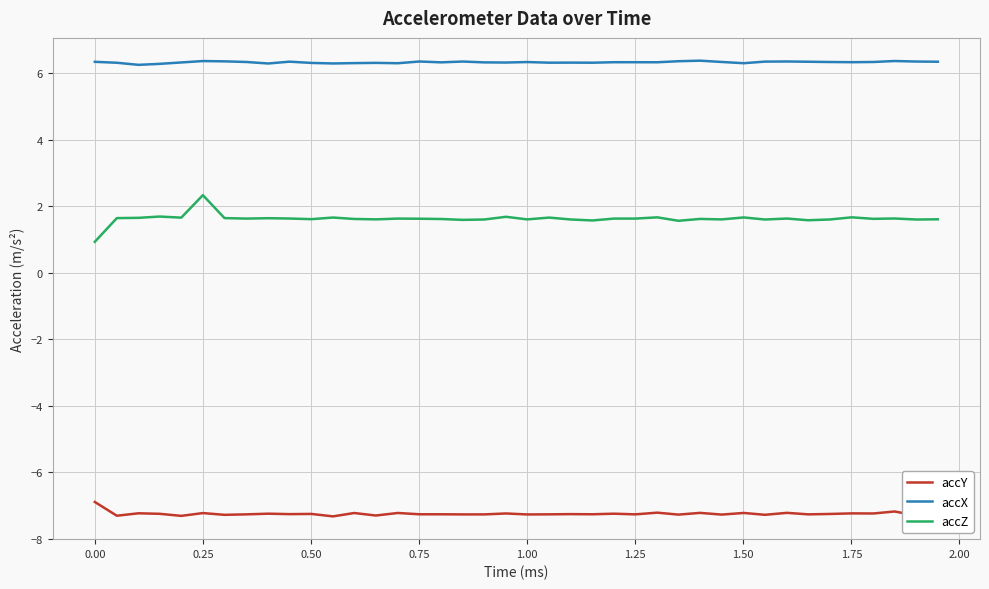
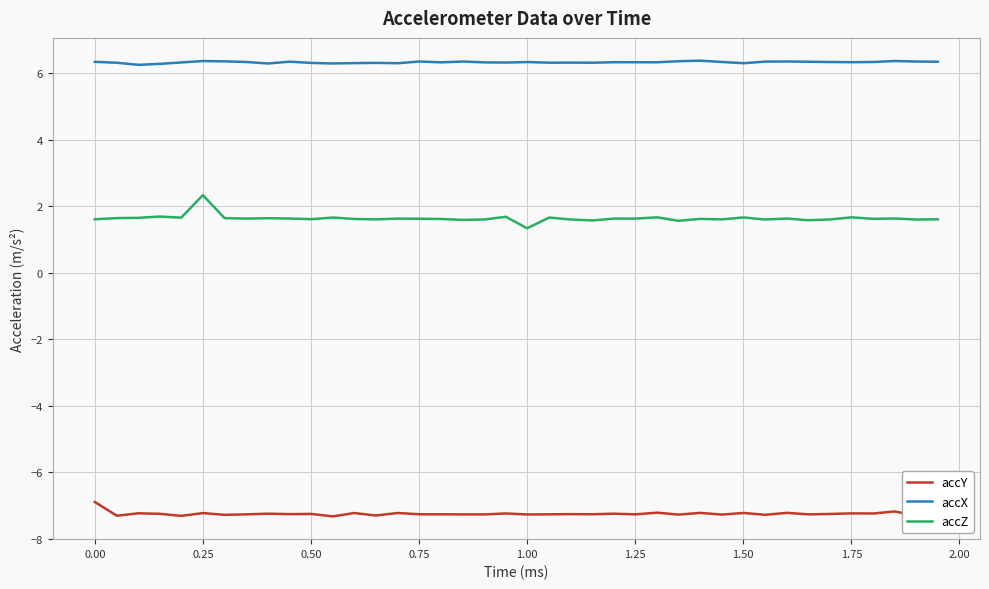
  {
    "accY": {
      "0.00": -6.9,
      "0.25": -7.2,
      "1.00": -7.3,
      "1.25": -7.3
    },
    "accX": {
      "0.00": 6.3,
      "0.25": 6.4,
      "1.00": 6.3,
      "1.25": 6.3
    },
    "accZ": {
-     "0.00": 0.9,
+     "0.00": 1.6,
      "0.25": 2.3,
-     "1.00": 1.6,
+     "1.00": 1.3,
      "1.25": 1.6
    }
  }
